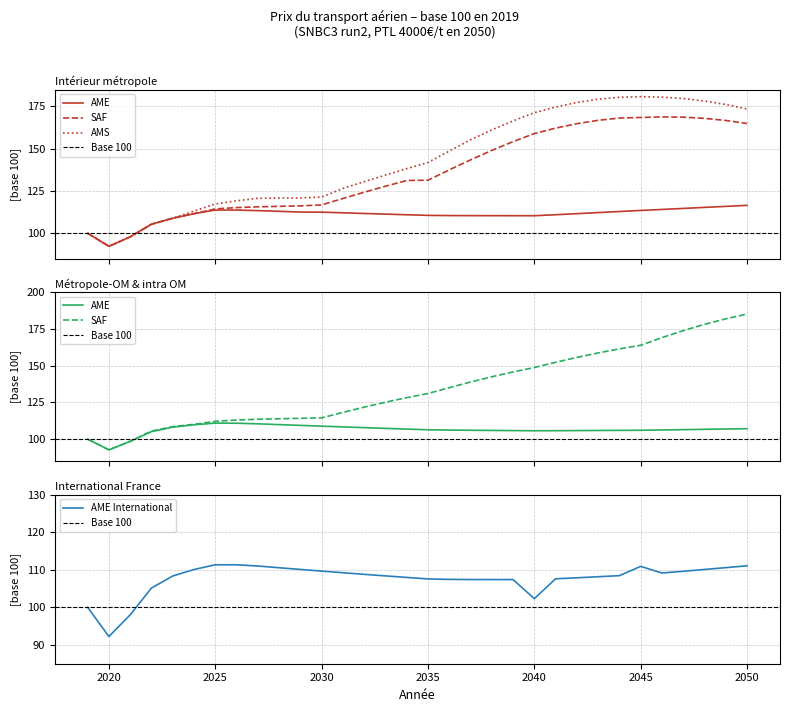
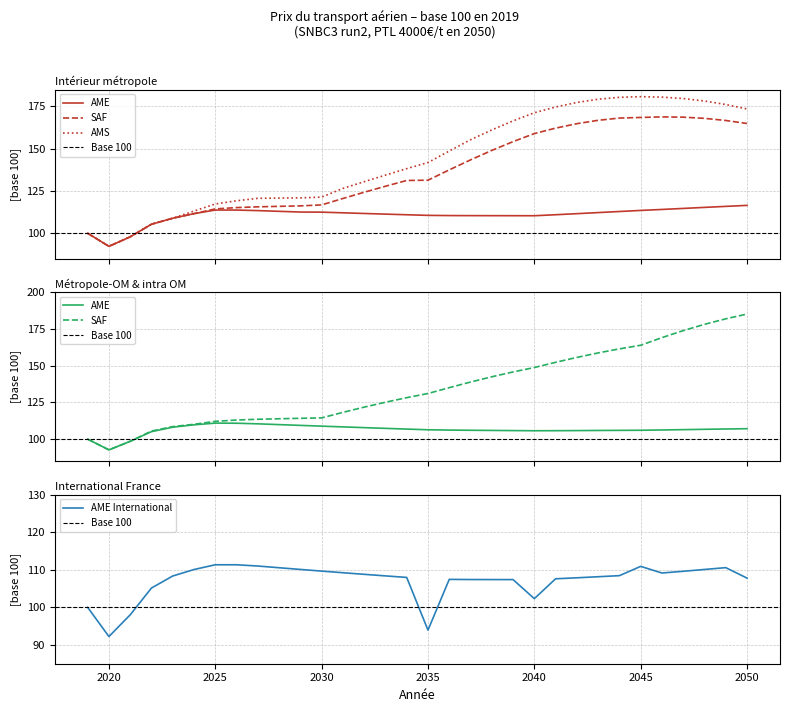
  {
    "International France": {
      "2020": 92,
      "2025": 111,
      "2030": 110,
-     "2035": 108,
+     "2035": 94,
      "2040": 102,
      "2045": 111,
-     "2050": 111
+     "2050": 108
    }
  }
